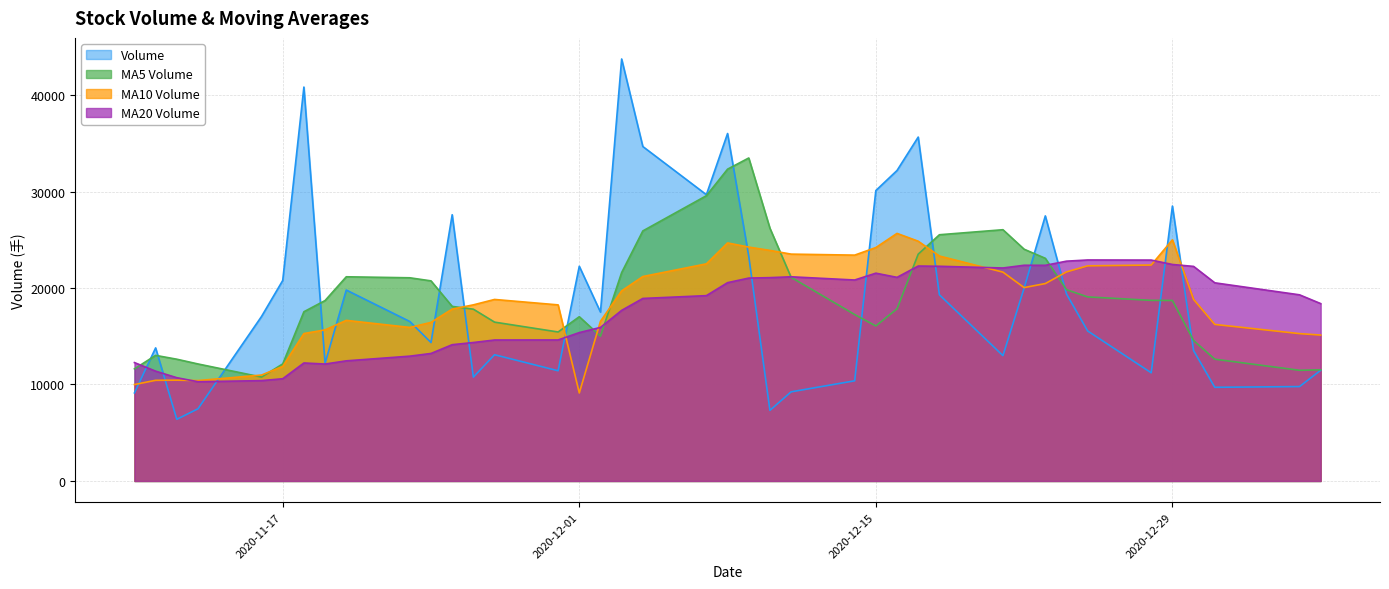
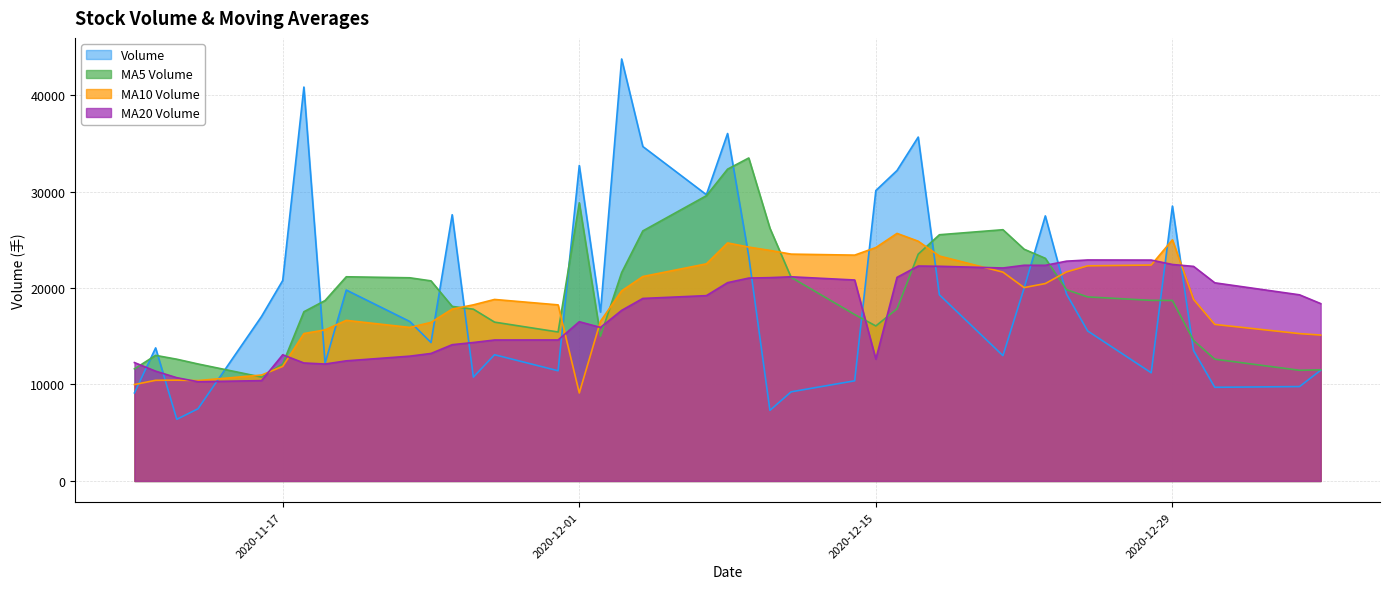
  {
    "Volume": {
      "2020-11-17": 21000,
-     "2020-12-01": 22000,
+     "2020-12-01": 33000,
      "2020-12-15": 30000,
      "2020-12-29": 28000
    },
    "MA5 Volume": {
-     "2020-12-01": 17000,
+     "2020-12-01": 29000,
      "2020-12-15": 16000,
      "2020-12-29": 19000
    },
    "MA10 Volume": {
      "2020-12-01": 9000,
      "2020-12-15": 24000,
      "2020-12-29": 25000
    },
    "MA20 Volume": {
-     "2020-11-17": 11000,
-     "2020-12-01": 15000,
-     "2020-12-15": 22000,
+     "2020-11-17": 13000,
+     "2020-12-01": 17000,
+     "2020-12-15": 13000,
      "2020-12-29": 22000
    }
  }
